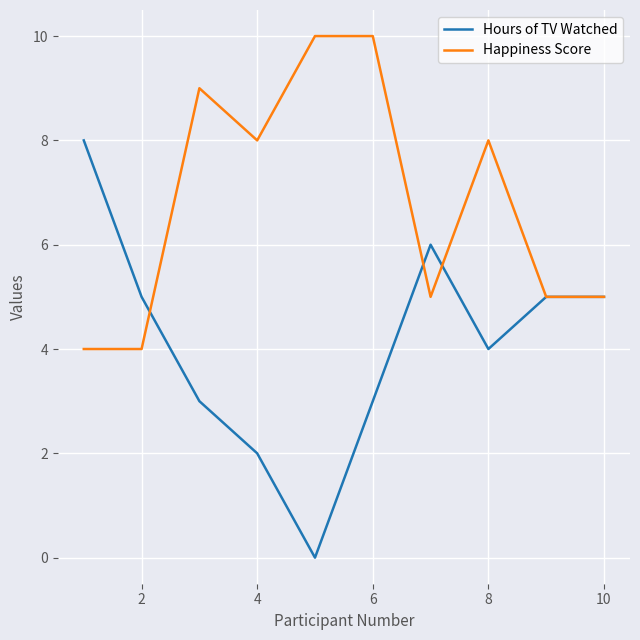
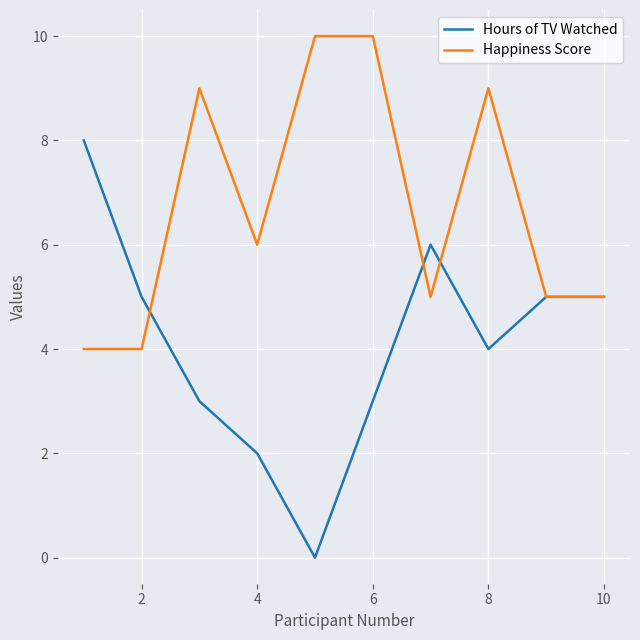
  {
    "Hours of TV Watched": {
      "2": 5,
      "4": 2,
      "6": 3,
      "8": 4
    },
    "Happiness Score": {
      "2": 4,
-     "4": 8,
+     "4": 6,
      "6": 10,
-     "8": 8
+     "8": 9
    }
  }
